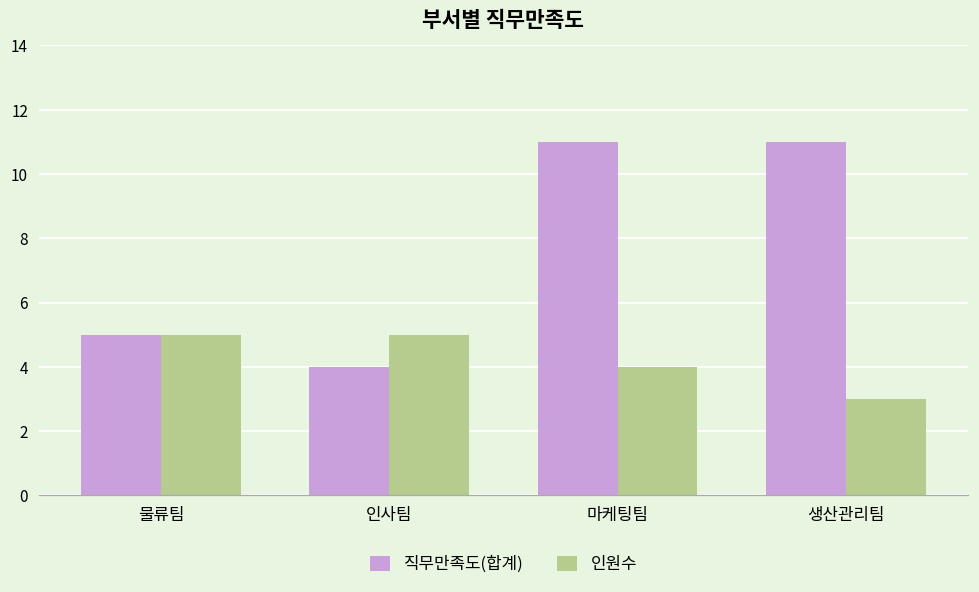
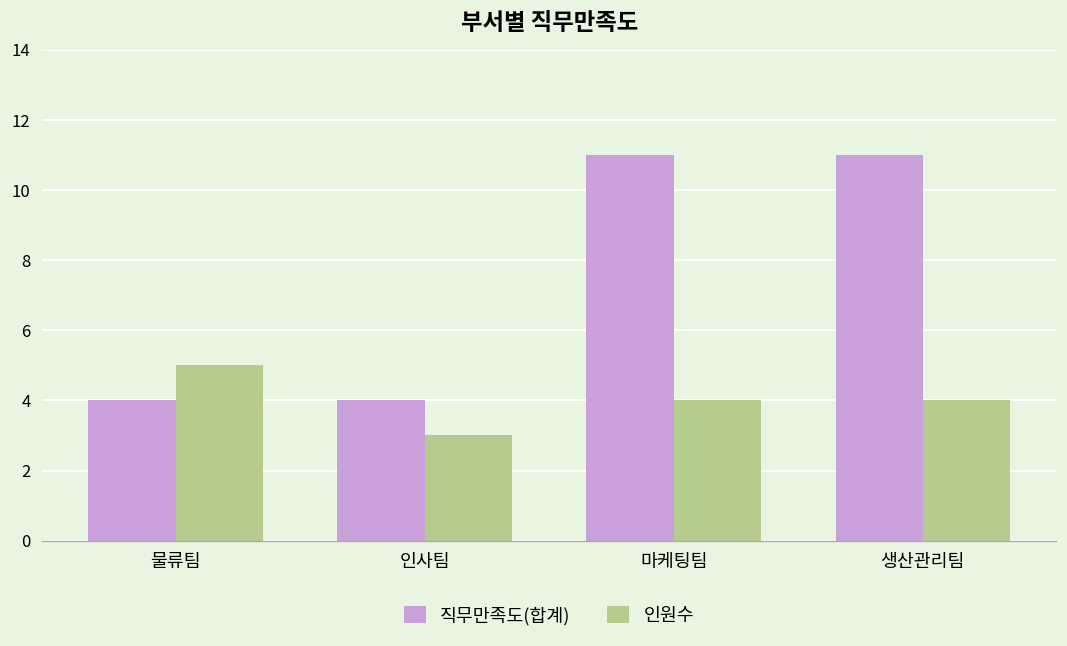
  {
    "직무만족도(합계)": {
-     "물류팀": 5,
+     "물류팀": 4,
      "인사팀": 4,
      "마케팅팀": 11,
      "생산관리팀": 11
    },
    "인원수": {
      "물류팀": 5,
-     "인사팀": 5,
+     "인사팀": 3,
      "마케팅팀": 4,
-     "생산관리팀": 3
+     "생산관리팀": 4
    }
  }
